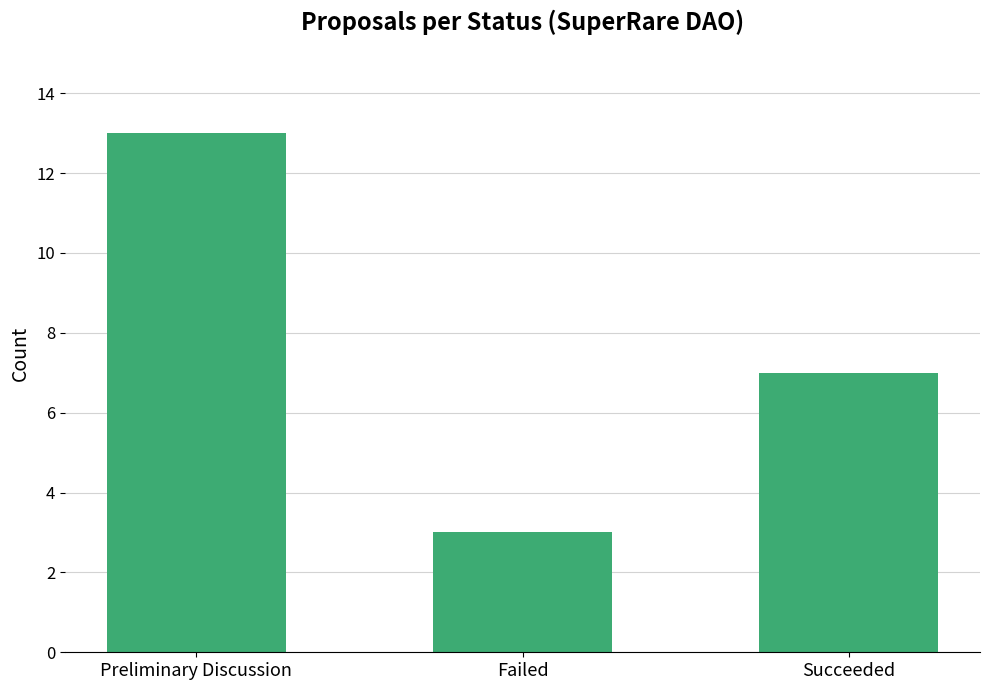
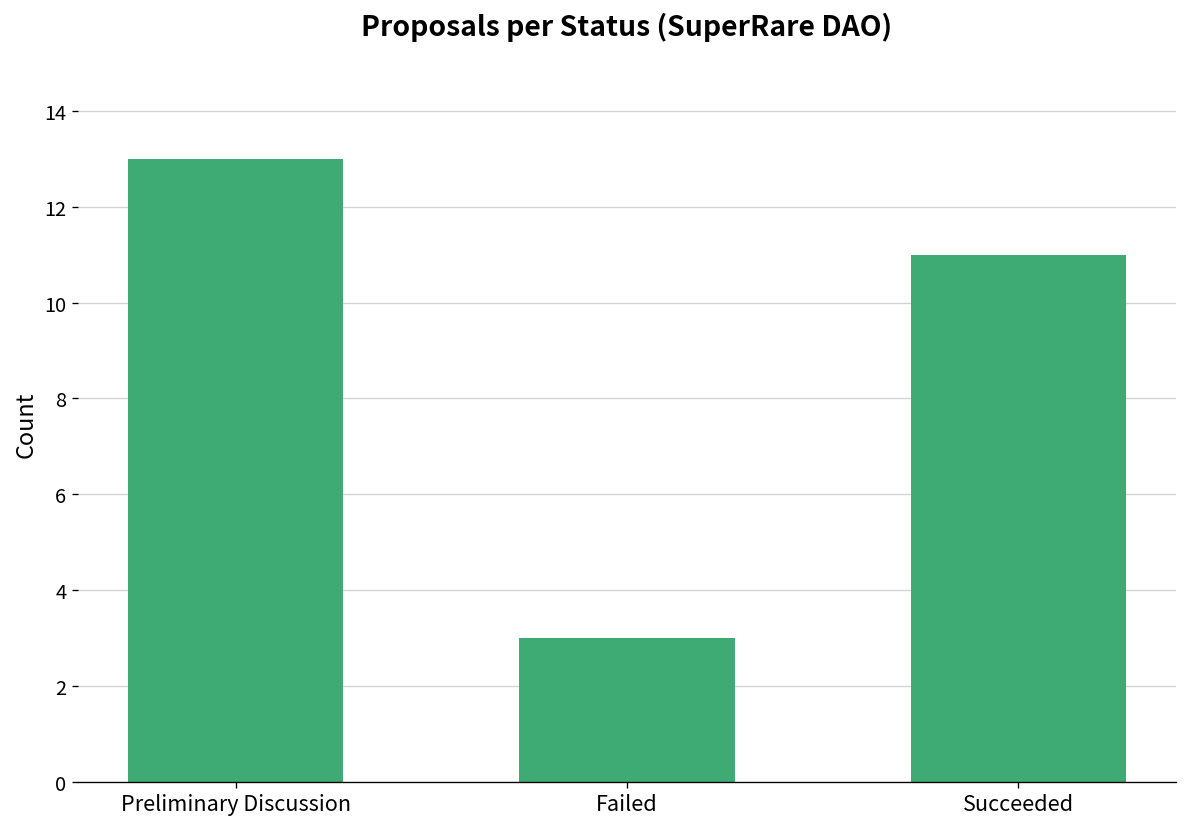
  {
    "Preliminary Discussion": 13,
    "Failed": 3,
-   "Succeeded": 7
+   "Succeeded": 11
  }
